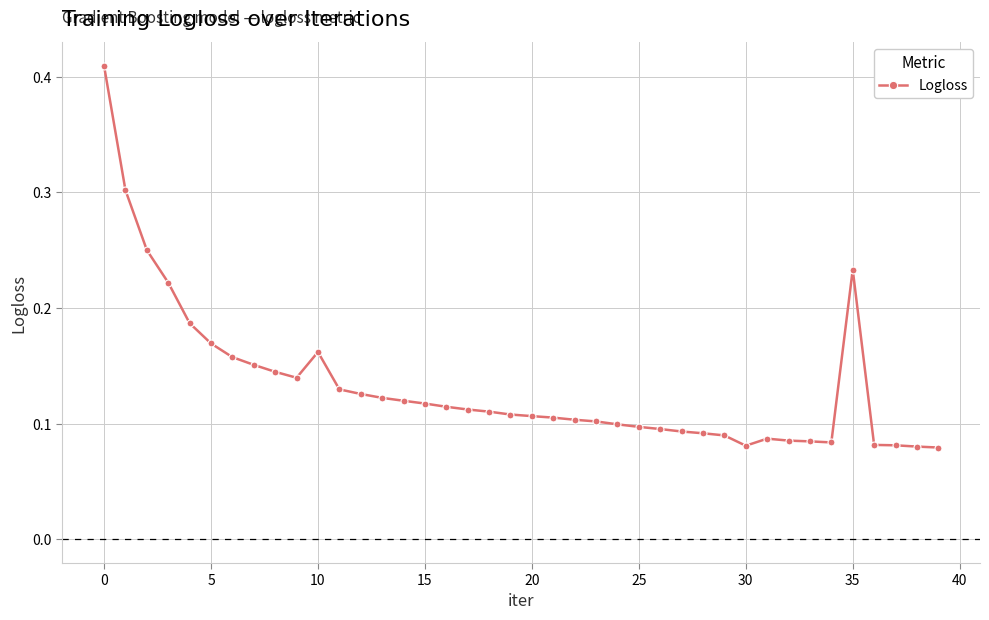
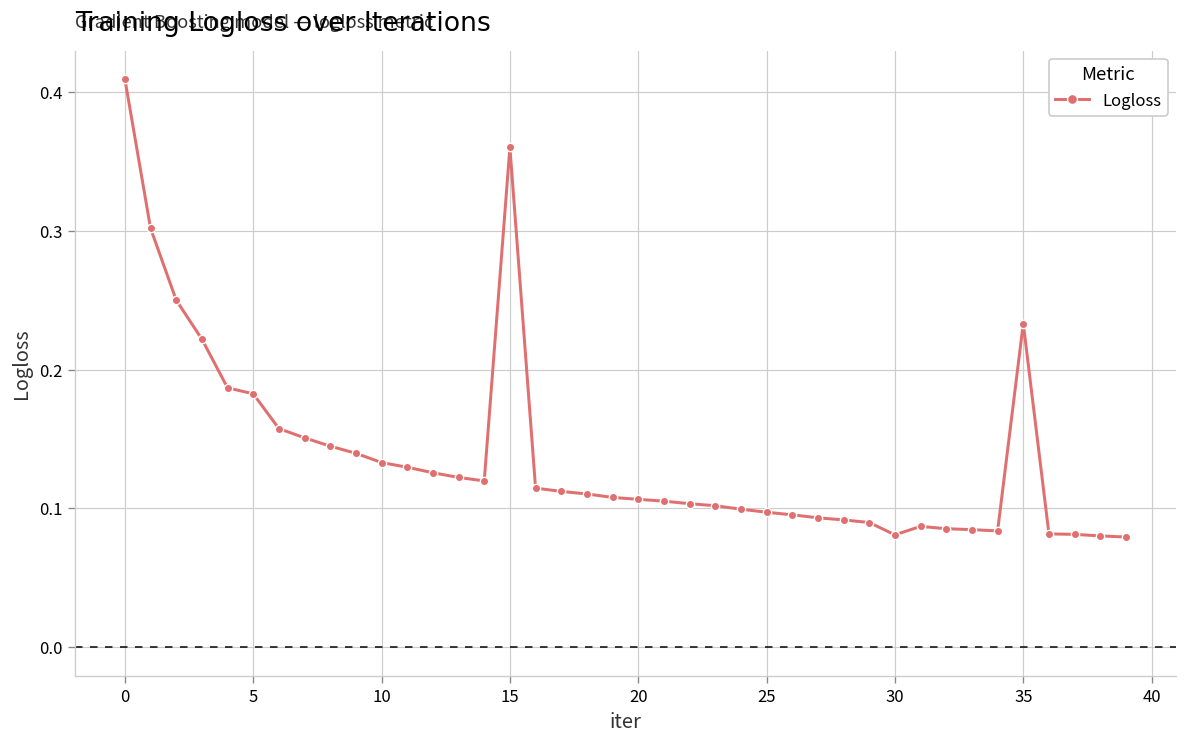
  {
    "0": 0.409,
-   "5": 0.169,
-   "10": 0.162,
-   "15": 0.117,
+   "5": 0.183,
+   "10": 0.133,
+   "15": 0.360,
    "20": 0.107,
    "25": 0.097,
    "30": 0.081,
    "35": 0.233
  }
